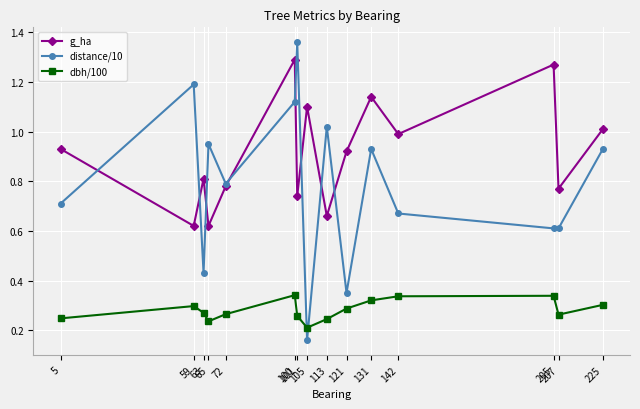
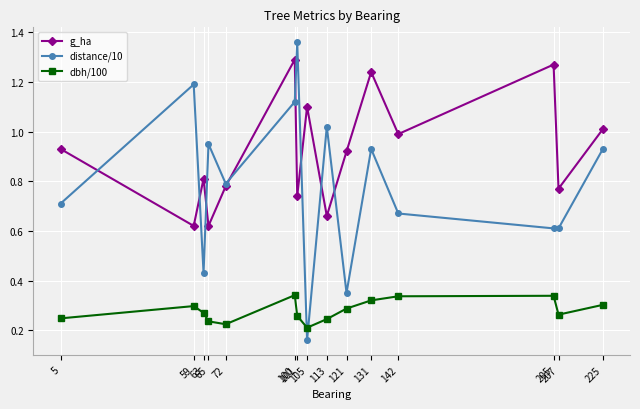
  {
    "g_ha": {
      "5": 0.93,
      "59": 0.62,
      "63": 0.81,
      "65": 0.62,
      "100": 1.29,
      "101": 0.74,
      "105": 1.10,
      "113": 0.66,
      "121": 0.92,
-     "131": 1.14,
+     "131": 1.24,
      "142": 0.99,
      "205": 1.27,
      "207": 0.77,
      "225": 1.01
    },
    "distance/10": {
      "5": 0.71,
      "59": 1.19,
      "63": 0.43,
      "65": 0.95,
      "100": 1.12,
      "101": 1.36,
      "105": 0.16,
      "113": 1.02,
      "121": 0.35,
      "131": 0.93,
      "142": 0.67,
      "205": 0.61,
      "207": 0.61,
      "225": 0.93
    },
    "dbh/100": {
      "5": 0.25,
      "59": 0.30,
      "63": 0.27,
      "65": 0.24,
-     "72": 0.26,
+     "72": 0.22,
      "100": 0.34,
      "101": 0.26,
      "105": 0.21,
      "113": 0.24,
      "121": 0.29,
      "131": 0.32,
      "142": 0.34,
      "205": 0.34,
      "207": 0.26,
      "225": 0.30
    }
  }
